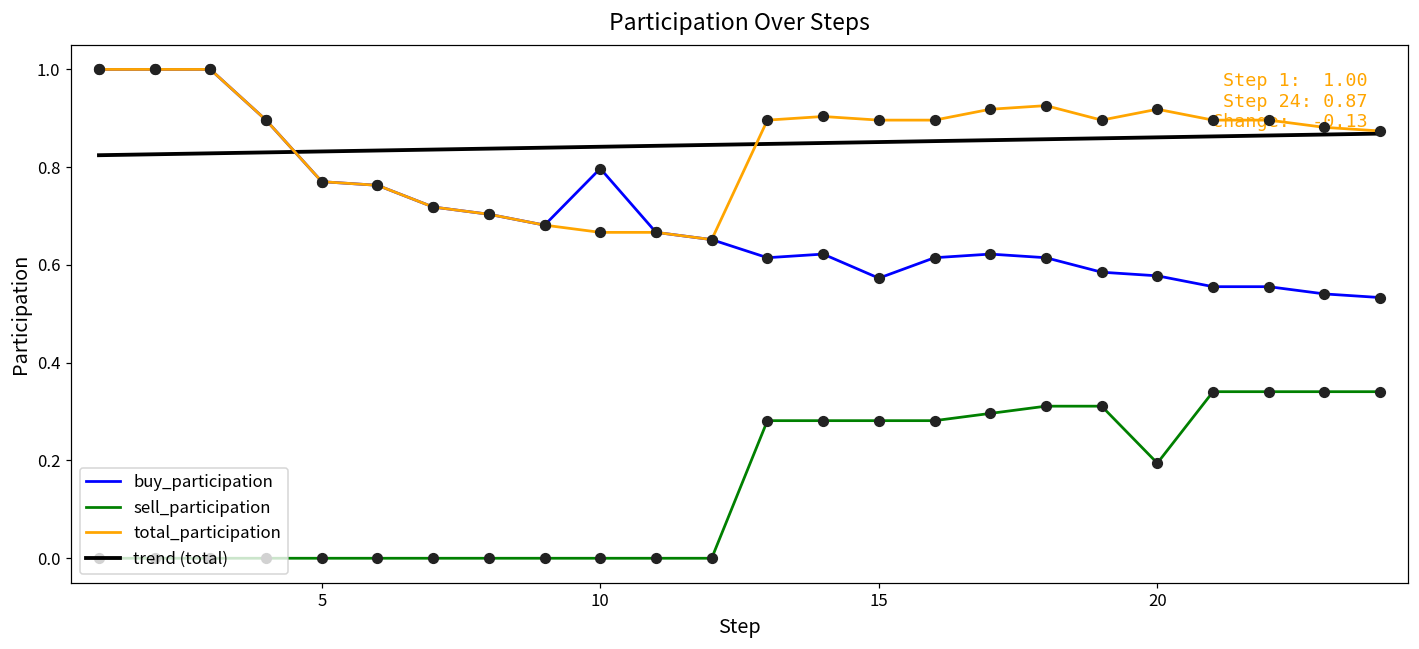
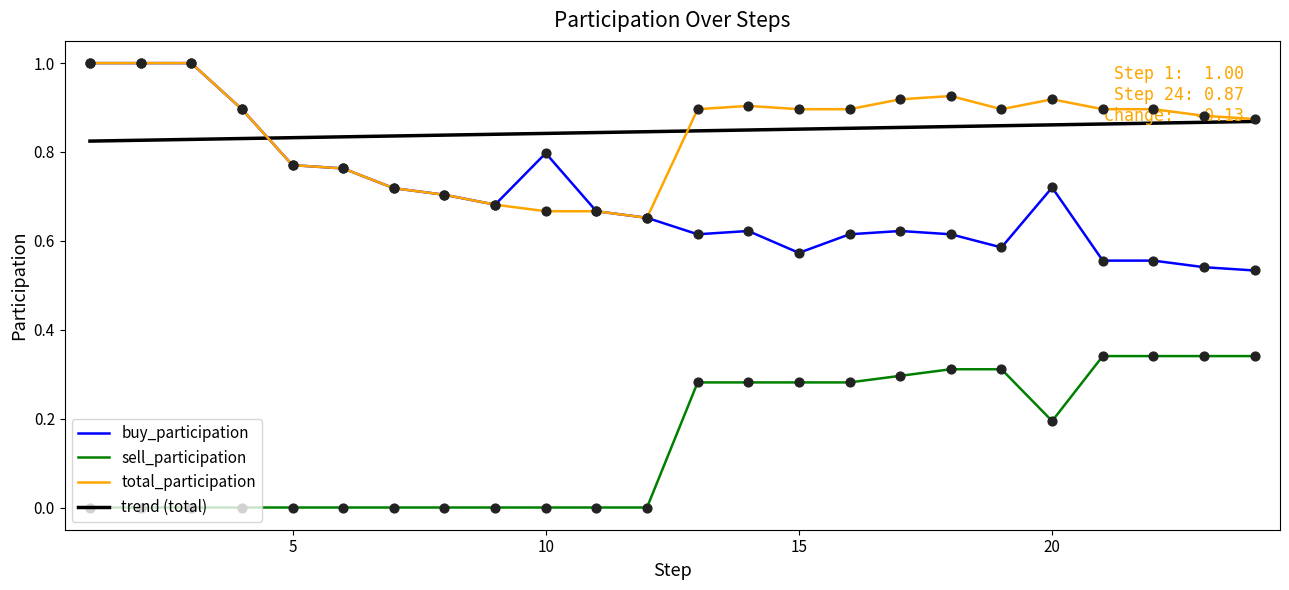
  {
    "buy_participation": {
      "10": 0.80,
      "15": 0.57,
-     "20": 0.58
+     "20": 0.72
    },
    "sell_participation": {
      "5": 0.00,
      "10": 0.00,
      "15": 0.28,
      "20": 0.19
    },
    "total_participation": {
      "10": 0.67,
      "15": 0.90,
      "20": 0.92
    },
    "trend (total)": {
      "5": 0.83,
      "10": 0.84,
      "15": 0.85,
      "20": 0.86
    }
  }
